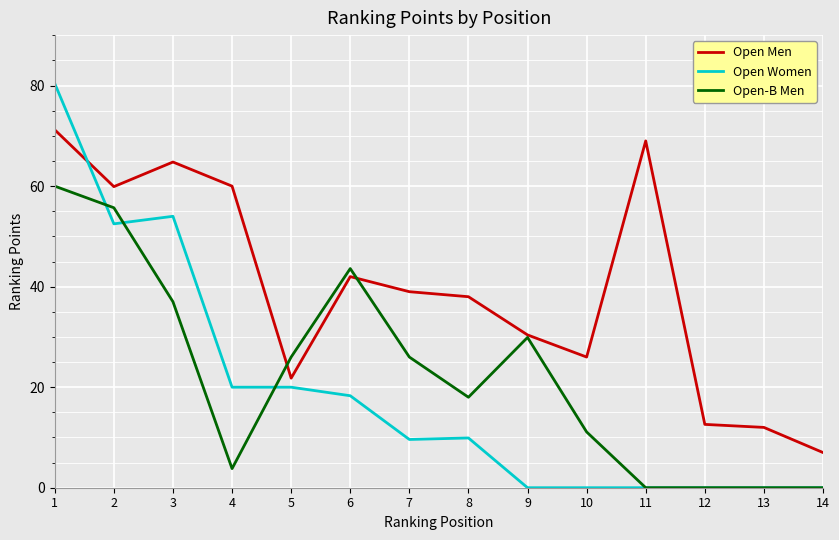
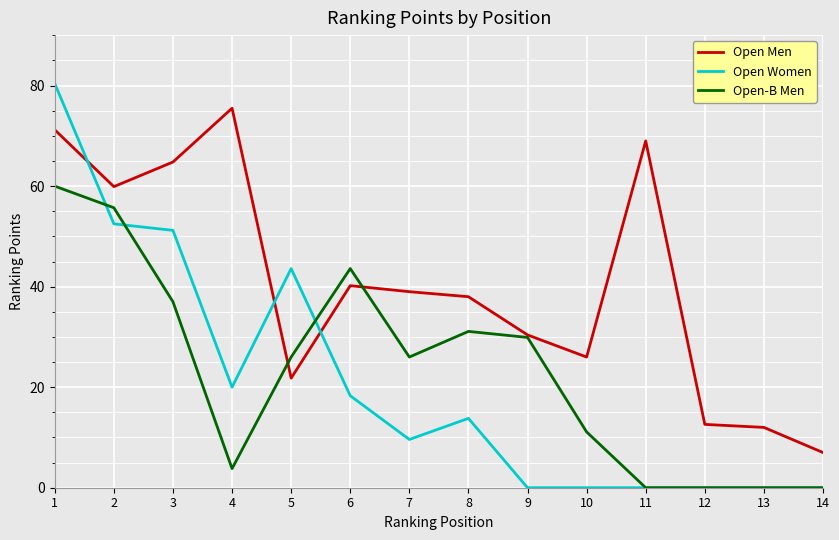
  {
    "Open Men": {
      "1": 71,
      "2": 60,
      "3": 65,
-     "4": 60,
+     "4": 76,
      "5": 22,
-     "6": 42,
+     "6": 40,
      "7": 39,
      "8": 38,
      "10": 26,
      "11": 69,
      "12": 13,
      "13": 12,
      "14": 7
    },
    "Open Women": {
      "1": 80,
      "2": 53,
-     "3": 54,
+     "3": 51,
      "4": 20,
-     "5": 20,
+     "5": 44,
      "6": 18,
      "7": 10,
-     "8": 10,
+     "8": 14,
      "9": 0,
      "10": 0
    },
    "Open-B Men": {
      "1": 60,
      "2": 56,
      "3": 37,
      "4": 4,
      "5": 26,
      "6": 44,
      "7": 26,
-     "8": 18,
+     "8": 31,
      "10": 11
    }
  }
